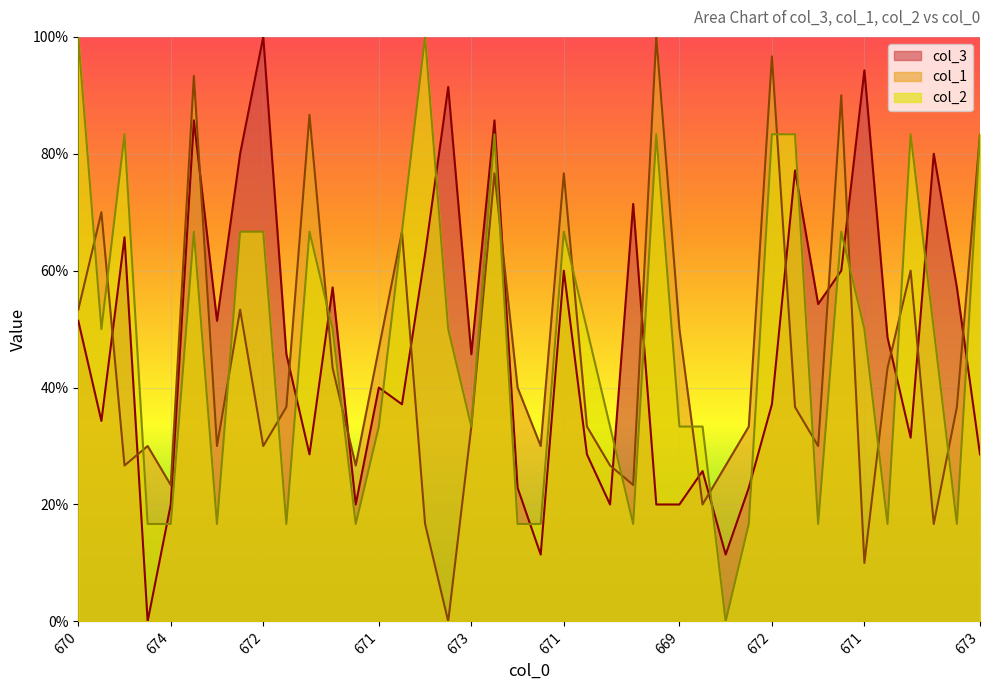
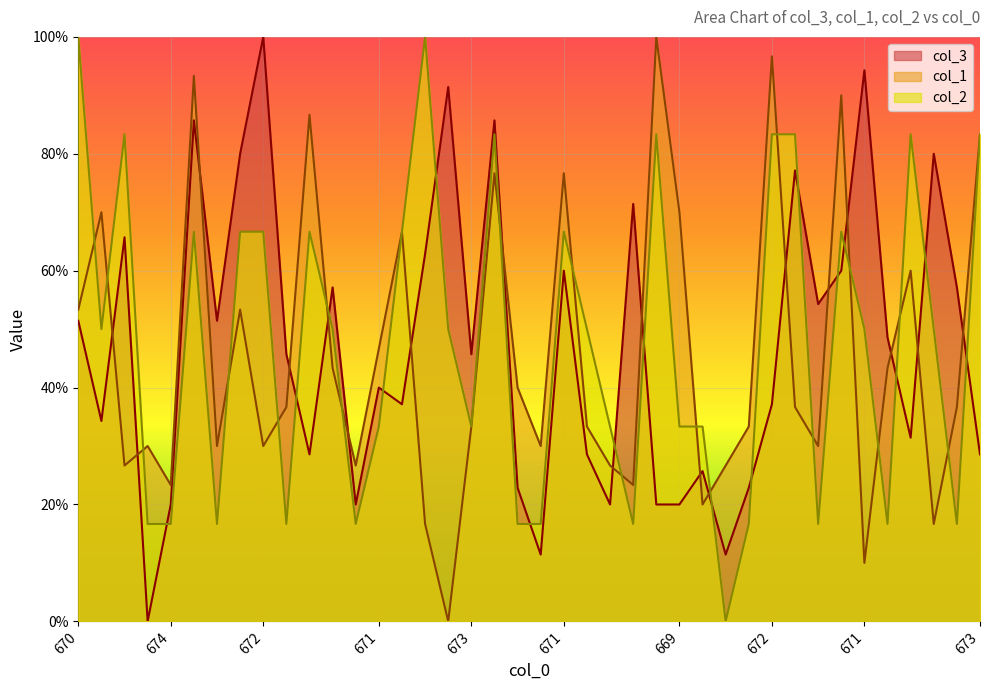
  {
    "col_3": {
      "670": "51%",
      "674": "20%",
      "669": "20%"
    },
    "col_1": {
      "670": "53%",
      "674": "23%",
-     "669": "50%"
+     "669": "70%"
    },
    "col_2": {
      "670": "100%",
      "674": "17%",
      "669": "33%"
    }
  }
